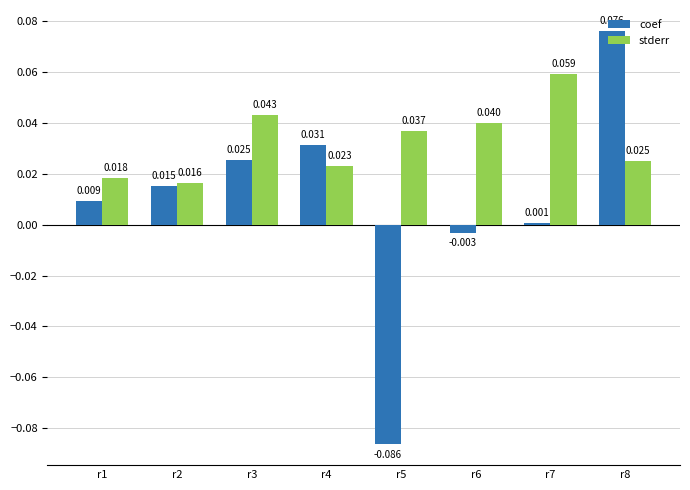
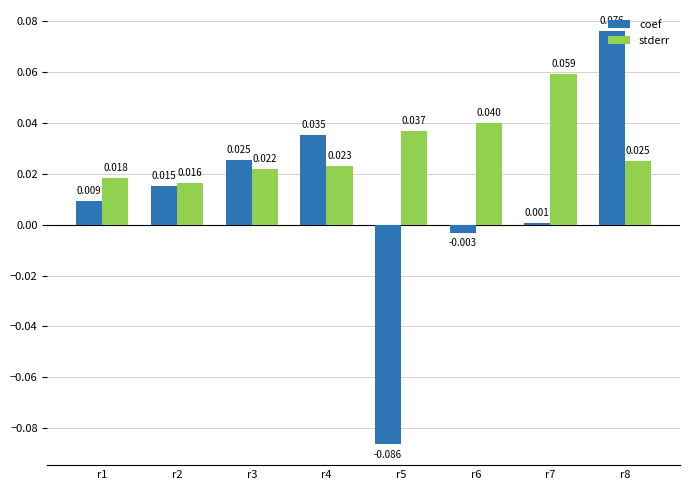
  {
    "coef": {
      "r1": 0.009,
      "r2": 0.015,
      "r3": 0.025,
-     "r4": 0.031,
+     "r4": 0.035,
      "r5": -0.086,
      "r6": -0.003,
      "r7": 0.001,
      "r8": 0.076
    },
    "stderr": {
      "r1": 0.018,
      "r2": 0.016,
-     "r3": 0.043,
+     "r3": 0.022,
      "r4": 0.023,
      "r5": 0.037,
      "r6": 0.040,
      "r7": 0.059,
      "r8": 0.025
    }
  }
